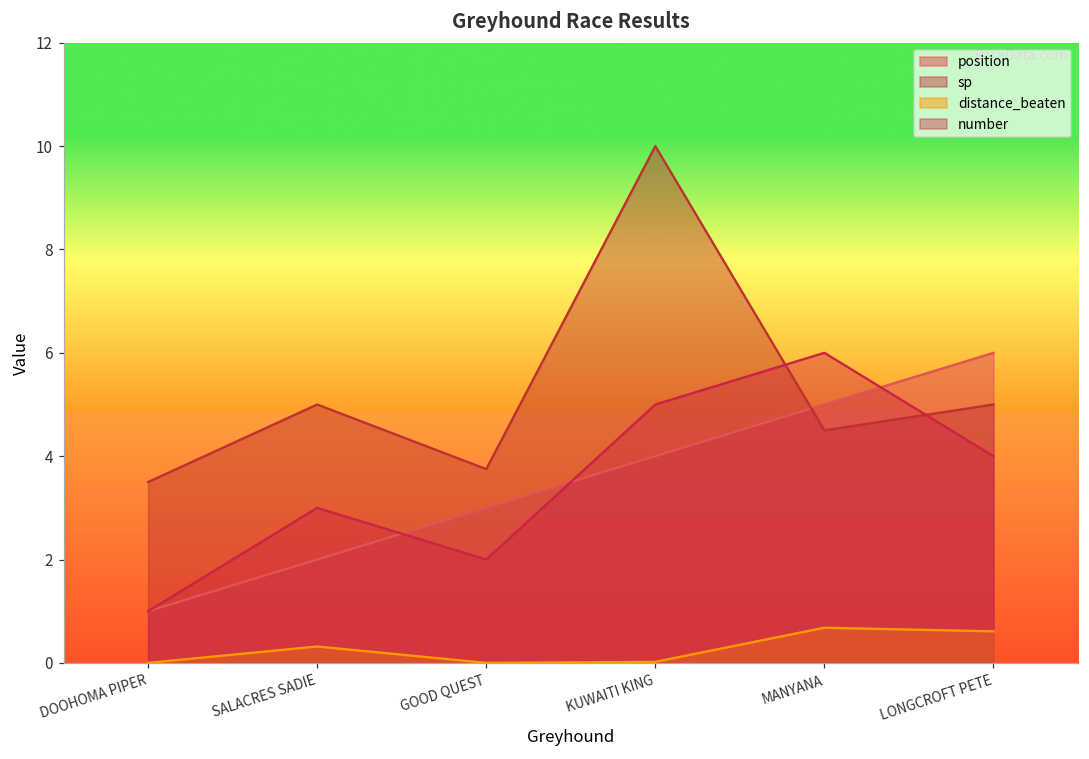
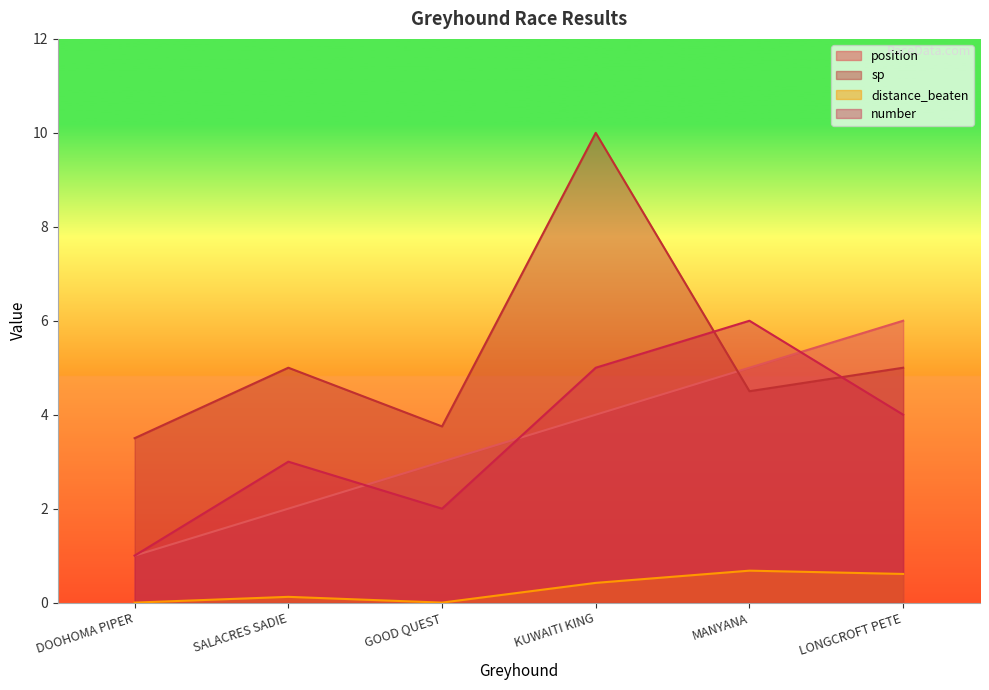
  {
    "distance_beaten": {
      "DOOHOMA PIPER": 0.0,
-     "SALACRES SADIE": 0.3,
+     "SALACRES SADIE": 0.1,
      "GOOD QUEST": 0.0,
-     "KUWAITI KING": 0.0,
+     "KUWAITI KING": 0.4,
      "MANYANA": 0.7,
      "LONGCROFT PETE": 0.6
    }
  }
